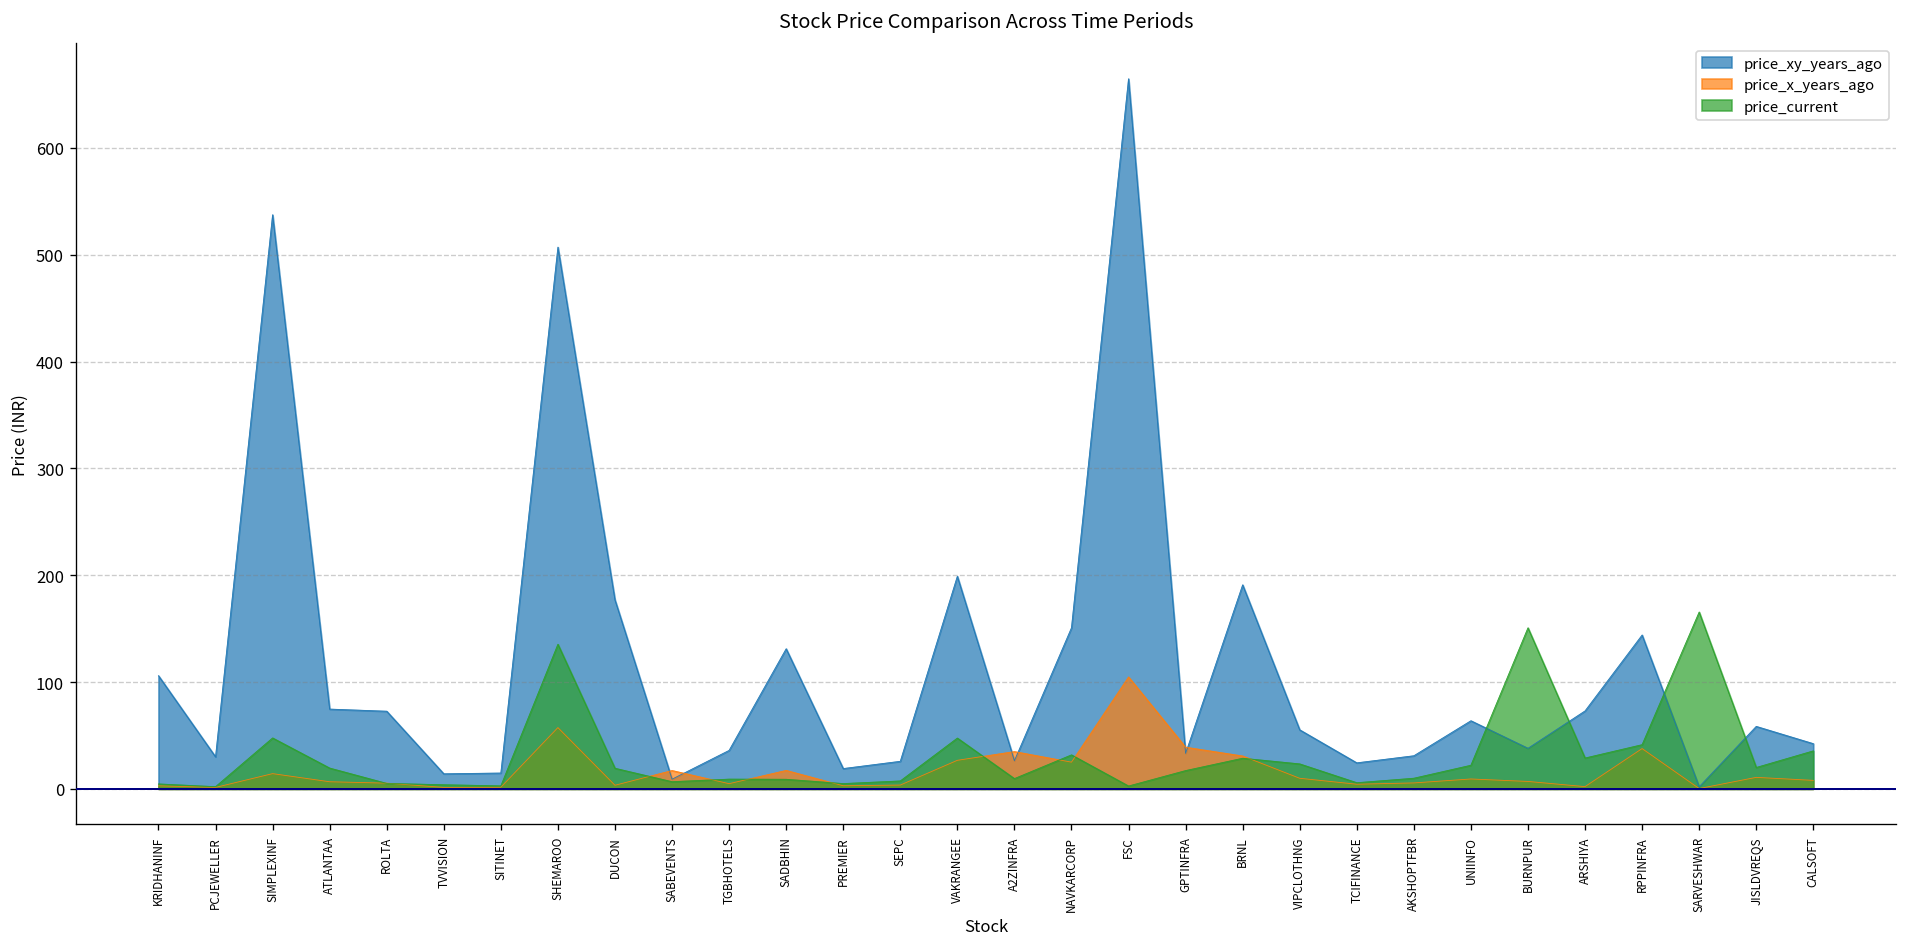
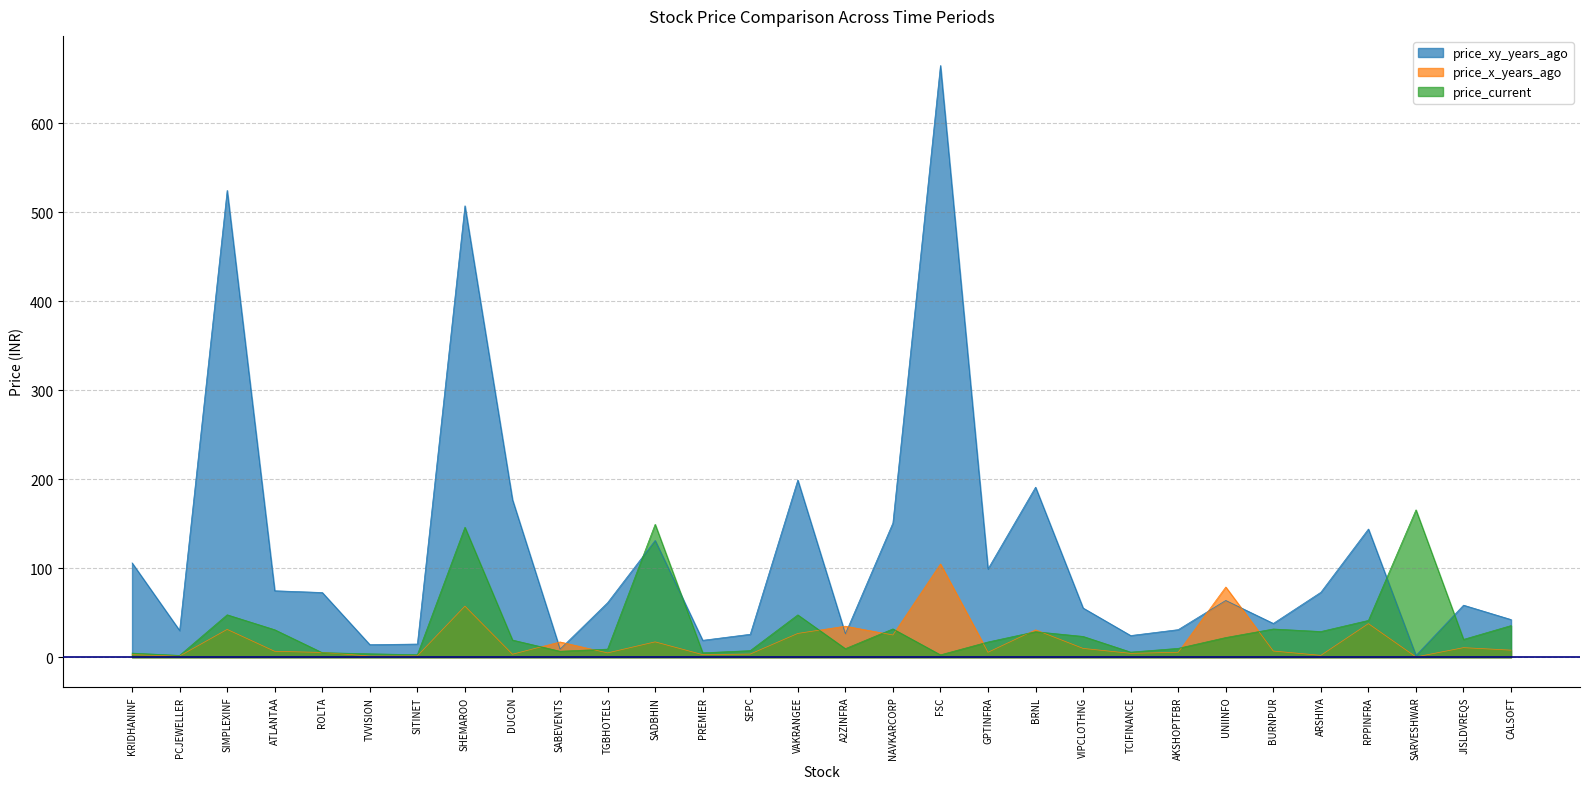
  {
    "price_xy_years_ago": {
      "KRIDHANINF": 110,
      "PCJEWELLER": 30,
-     "SIMPLEXINF": 540,
+     "SIMPLEXINF": 520,
      "ATLANTAA": 70,
      "ROLTA": 70,
      "TVVISION": 10,
      "SITINET": 10,
      "SHEMAROO": 510,
      "DUCON": 180,
-     "TGBHOTELS": 40,
+     "TGBHOTELS": 60,
      "SADBHIN": 130,
      "PREMIER": 20,
      "SEPC": 30,
      "VAKRANGEE": 200,
      "A2ZINFRA": 30,
      "NAVKARCORP": 150,
      "FSC": 660,
-     "GPTINFRA": 30,
+     "GPTINFRA": 100,
      "BRNL": 190,
      "VIPCLOTHNG": 60,
      "TCIFINANCE": 20,
      "AKSHOPTFBR": 30,
      "UNIINFO": 60,
      "BURNPUR": 40,
      "ARSHIYA": 70,
      "RPPINFRA": 140,
      "JISLDVREQS": 60,
      "CALSOFT": 40
    },
    "price_x_years_ago": {
-     "SIMPLEXINF": 10,
+     "SIMPLEXINF": 30,
      "ATLANTAA": 10,
      "SHEMAROO": 60,
      "DUCON": 0,
      "SABEVENTS": 20,
      "TGBHOTELS": 0,
      "SADBHIN": 20,
      "SEPC": 0,
      "VAKRANGEE": 30,
      "A2ZINFRA": 30,
      "NAVKARCORP": 30,
      "FSC": 100,
-     "GPTINFRA": 40,
+     "GPTINFRA": 10,
      "VIPCLOTHNG": 10,
      "AKSHOPTFBR": 10,
-     "UNIINFO": 10,
+     "UNIINFO": 80,
      "BURNPUR": 10,
      "ARSHIYA": 0,
      "RPPINFRA": 40,
      "JISLDVREQS": 10,
      "CALSOFT": 10
    },
    "price_current": {
      "SIMPLEXINF": 50,
-     "ATLANTAA": 20,
-     "SHEMAROO": 140,
+     "ATLANTAA": 30,
+     "SHEMAROO": 150,
      "DUCON": 20,
      "TGBHOTELS": 10,
-     "SADBHIN": 10,
+     "SADBHIN": 150,
      "SEPC": 10,
      "VAKRANGEE": 50,
      "A2ZINFRA": 10,
      "NAVKARCORP": 30,
      "FSC": 0,
      "GPTINFRA": 20,
      "VIPCLOTHNG": 20,
      "AKSHOPTFBR": 10,
      "UNIINFO": 20,
-     "BURNPUR": 150,
+     "BURNPUR": 30,
      "ARSHIYA": 30,
      "RPPINFRA": 40,
      "SARVESHWAR": 170,
      "JISLDVREQS": 20,
      "CALSOFT": 40
    }
  }
